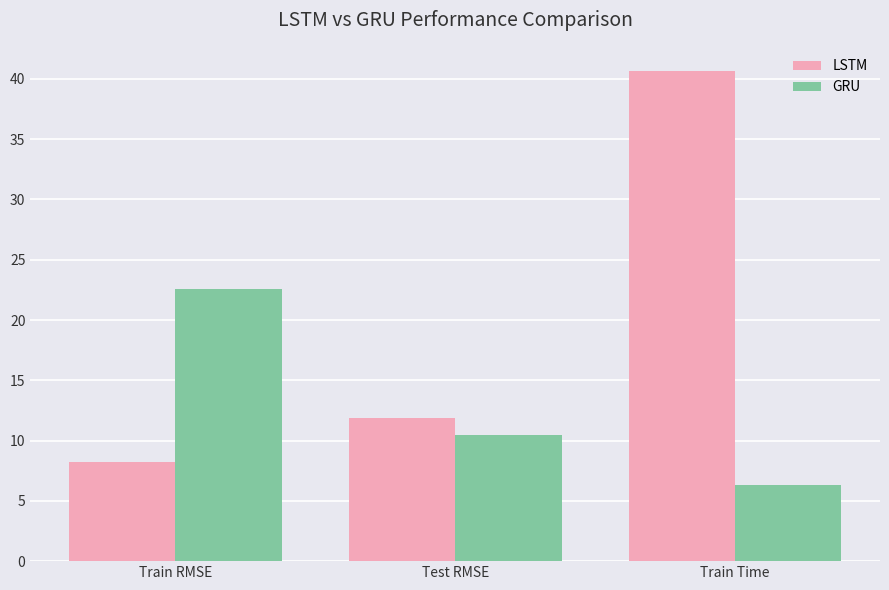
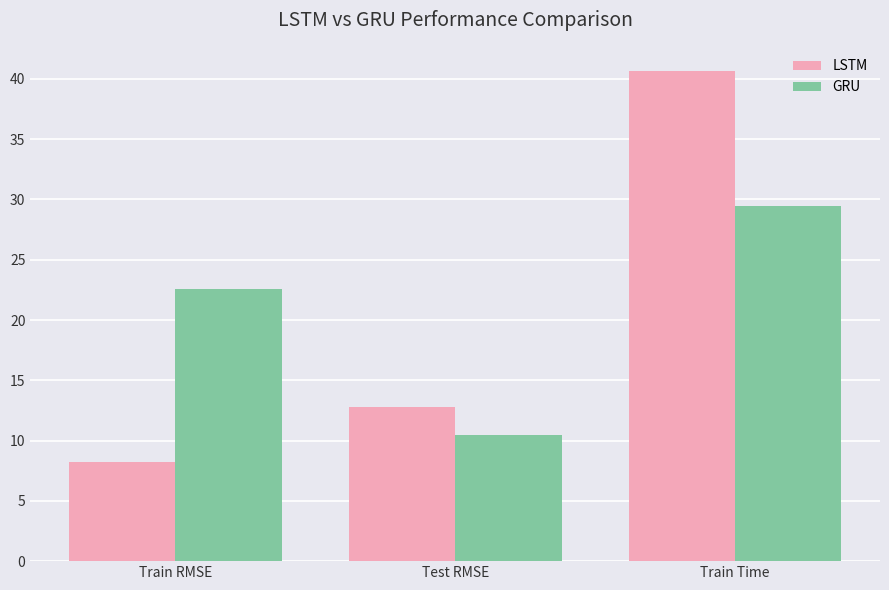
  {
    "LSTM": {
      "Train RMSE": 8.3,
-     "Test RMSE": 11.8,
+     "Test RMSE": 12.8,
      "Train Time": 40.6
    },
    "GRU": {
      "Train RMSE": 22.6,
      "Test RMSE": 10.4,
-     "Train Time": 6.3
+     "Train Time": 29.5
    }
  }
